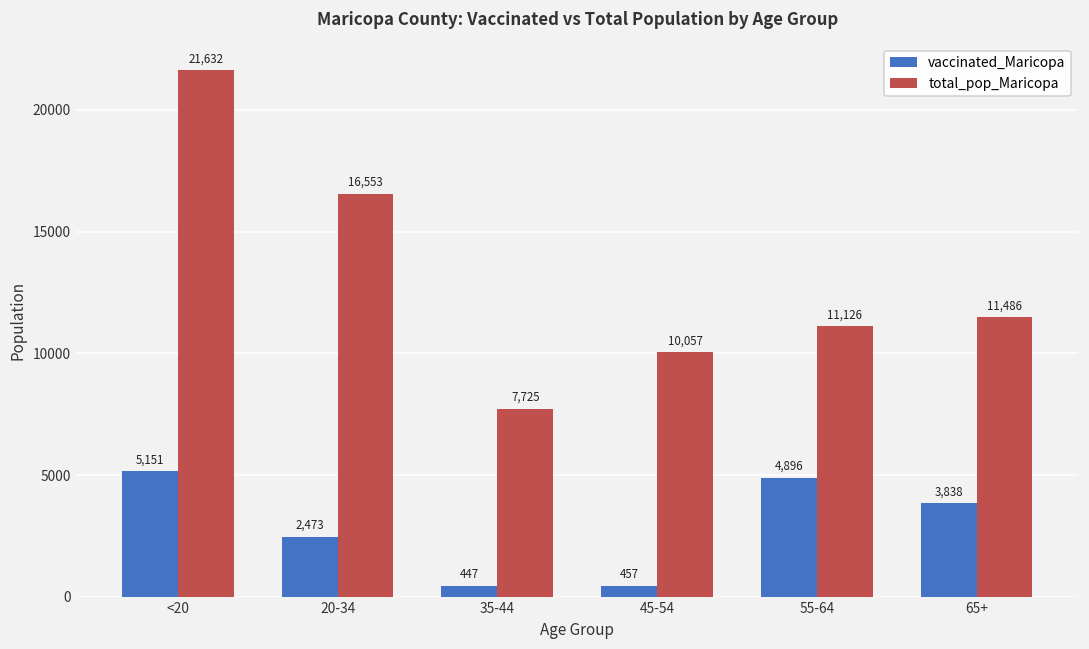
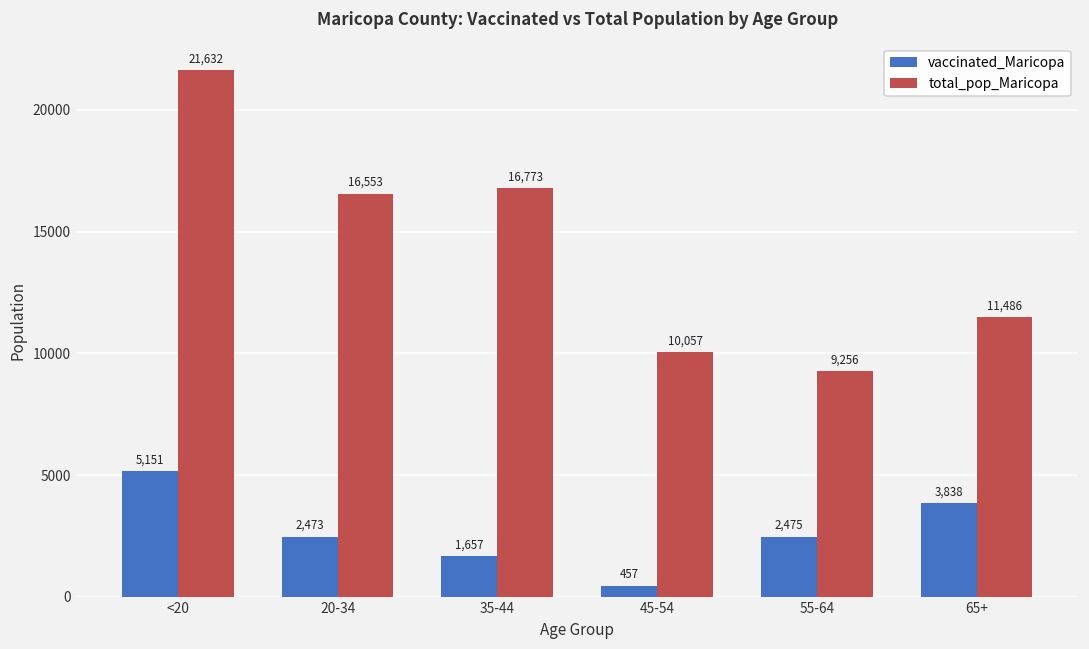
  {
    "vaccinated_Maricopa": {
      "<20": "5,151",
      "20-34": "2,473",
-     "35-44": "447",
+     "35-44": "1,657",
      "45-54": "457",
-     "55-64": "4,896",
+     "55-64": "2,475",
      "65+": "3,838"
    },
    "total_pop_Maricopa": {
      "<20": "21,632",
      "20-34": "16,553",
-     "35-44": "7,725",
+     "35-44": "16,773",
      "45-54": "10,057",
-     "55-64": "11,126",
+     "55-64": "9,256",
      "65+": "11,486"
    }
  }
